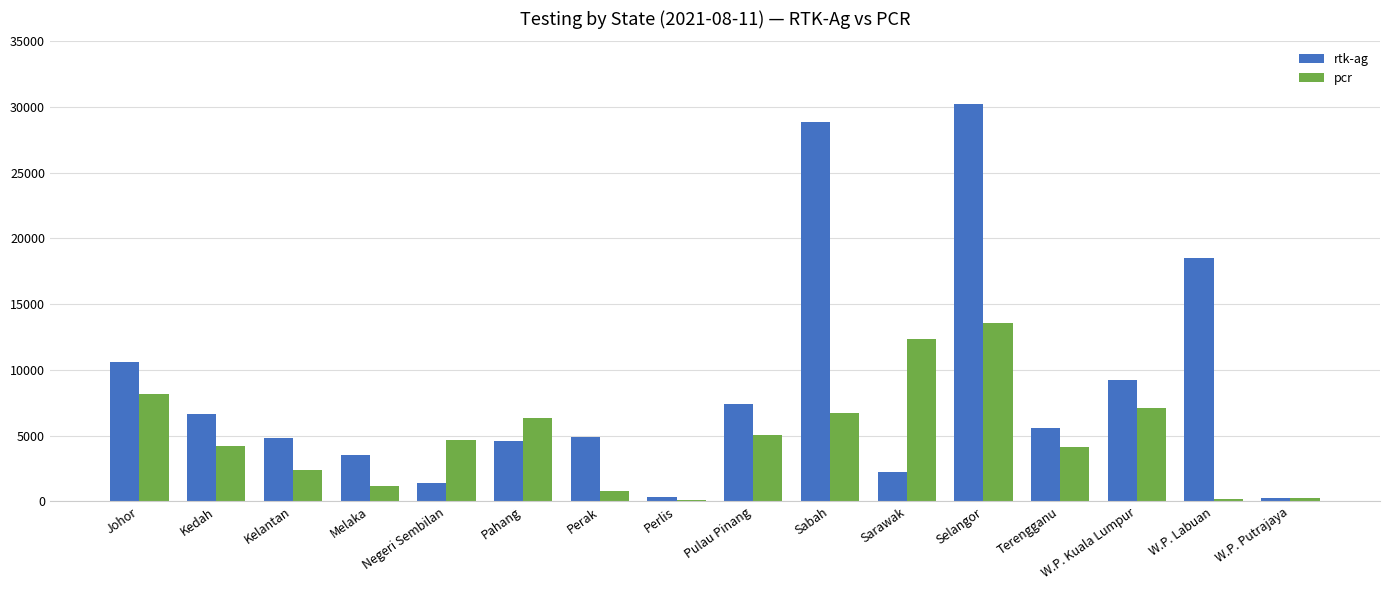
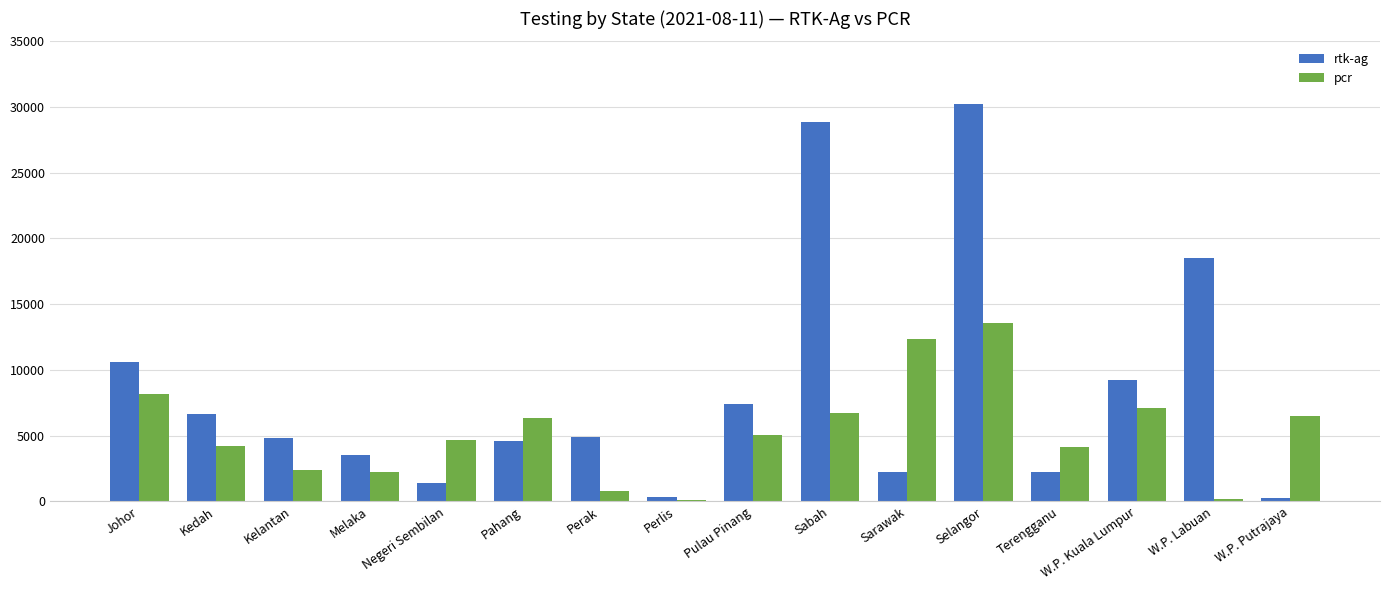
  {
    "rtk-ag": {
      "Johor": 10600,
      "Kedah": 6700,
      "Kelantan": 4800,
      "Melaka": 3500,
      "Negeri Sembilan": 1400,
      "Pahang": 4600,
      "Perak": 4900,
      "Perlis": 300,
      "Pulau Pinang": 7400,
      "Sabah": 28900,
      "Sarawak": 2200,
      "Selangor": 30200,
-     "Terengganu": 5600,
+     "Terengganu": 2300,
      "W.P. Kuala Lumpur": 9200,
      "W.P. Labuan": 18500,
      "W.P. Putrajaya": 200
    },
    "pcr": {
      "Johor": 8100,
      "Kedah": 4200,
      "Kelantan": 2400,
-     "Melaka": 1100,
+     "Melaka": 2200,
      "Negeri Sembilan": 4700,
      "Pahang": 6400,
      "Perak": 800,
      "Pulau Pinang": 5100,
      "Sabah": 6700,
      "Sarawak": 12400,
      "Selangor": 13600,
      "Terengganu": 4100,
      "W.P. Kuala Lumpur": 7100,
-     "W.P. Putrajaya": 200
+     "W.P. Putrajaya": 6500
    }
  }
